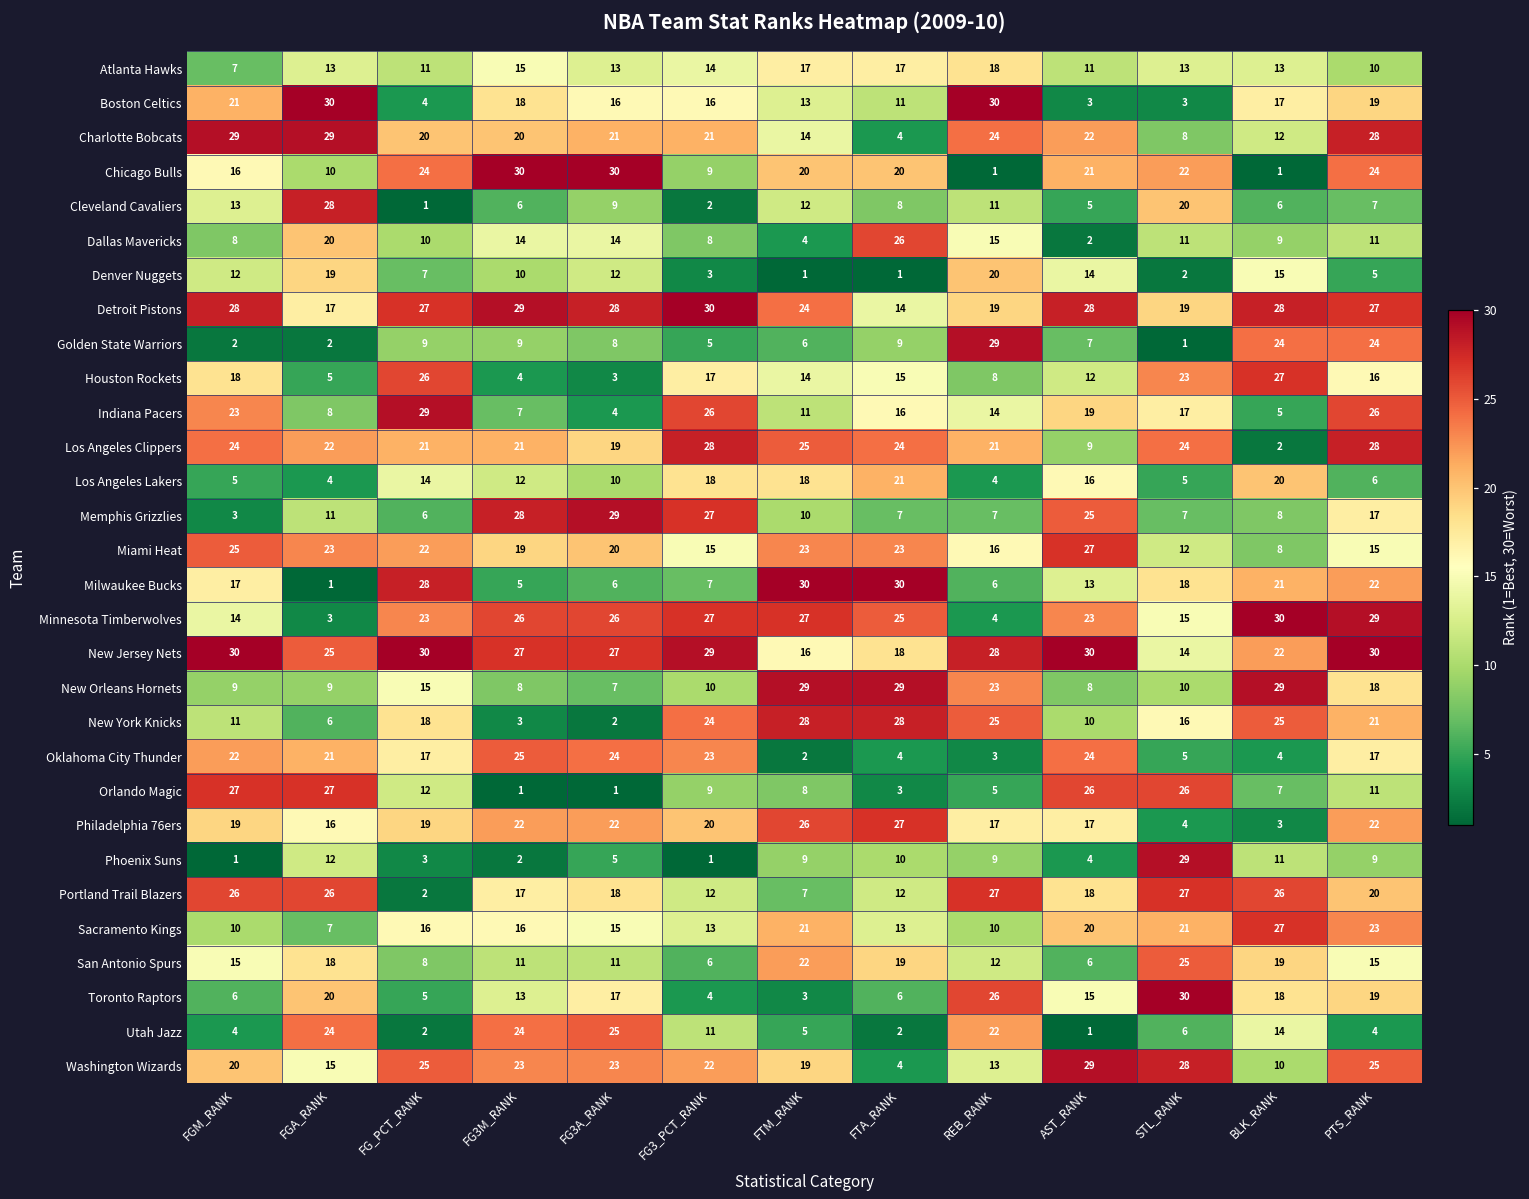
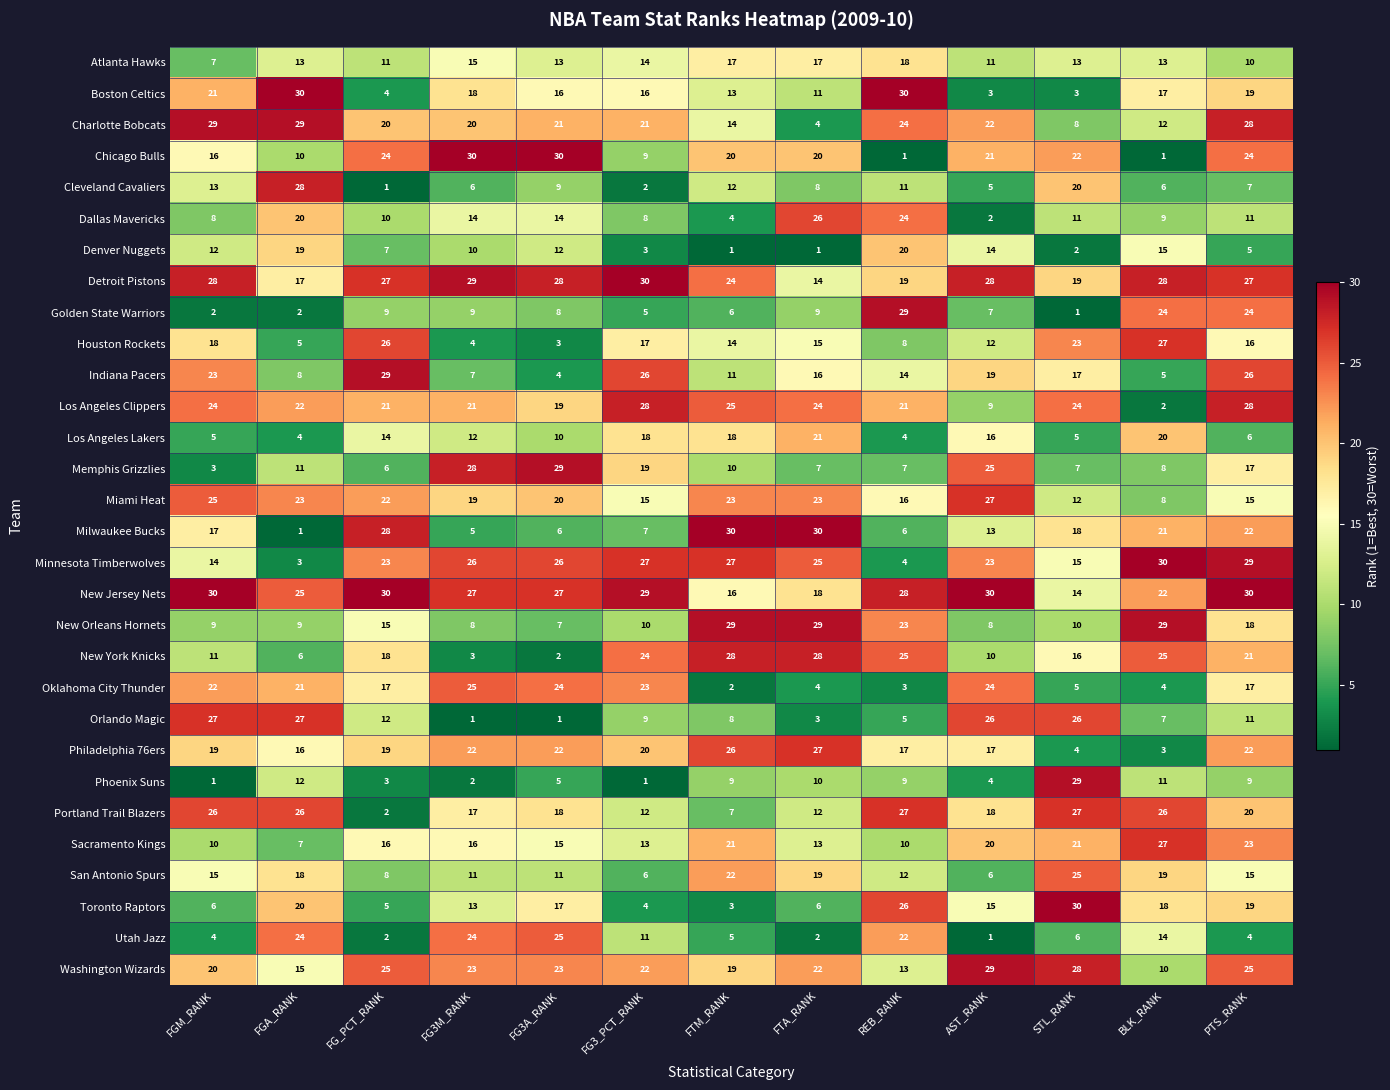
  {
    "Dallas Mavericks": {
      "FGM_RANK": 8,
      "FGA_RANK": 20,
      "FG_PCT_RANK": 10,
      "FG3M_RANK": 14,
      "FG3A_RANK": 14,
      "FG3_PCT_RANK": 8,
      "FTM_RANK": 4,
      "FTA_RANK": 26,
-     "REB_RANK": 15,
+     "REB_RANK": 24,
      "AST_RANK": 2,
      "STL_RANK": 11,
      "BLK_RANK": 9,
      "PTS_RANK": 11
    },
    "Memphis Grizzlies": {
      "FGM_RANK": 3,
      "FGA_RANK": 11,
      "FG_PCT_RANK": 6,
      "FG3M_RANK": 28,
      "FG3A_RANK": 29,
-     "FG3_PCT_RANK": 27,
+     "FG3_PCT_RANK": 19,
      "FTM_RANK": 10,
      "FTA_RANK": 7,
      "REB_RANK": 7,
      "AST_RANK": 25,
      "STL_RANK": 7,
      "BLK_RANK": 8,
      "PTS_RANK": 17
    },
    "Washington Wizards": {
      "FGM_RANK": 20,
      "FGA_RANK": 15,
      "FG_PCT_RANK": 25,
      "FG3M_RANK": 23,
      "FG3A_RANK": 23,
      "FG3_PCT_RANK": 22,
      "FTM_RANK": 19,
-     "FTA_RANK": 4,
+     "FTA_RANK": 22,
      "REB_RANK": 13,
      "AST_RANK": 29,
      "STL_RANK": 28,
      "BLK_RANK": 10,
      "PTS_RANK": 25
    }
  }
